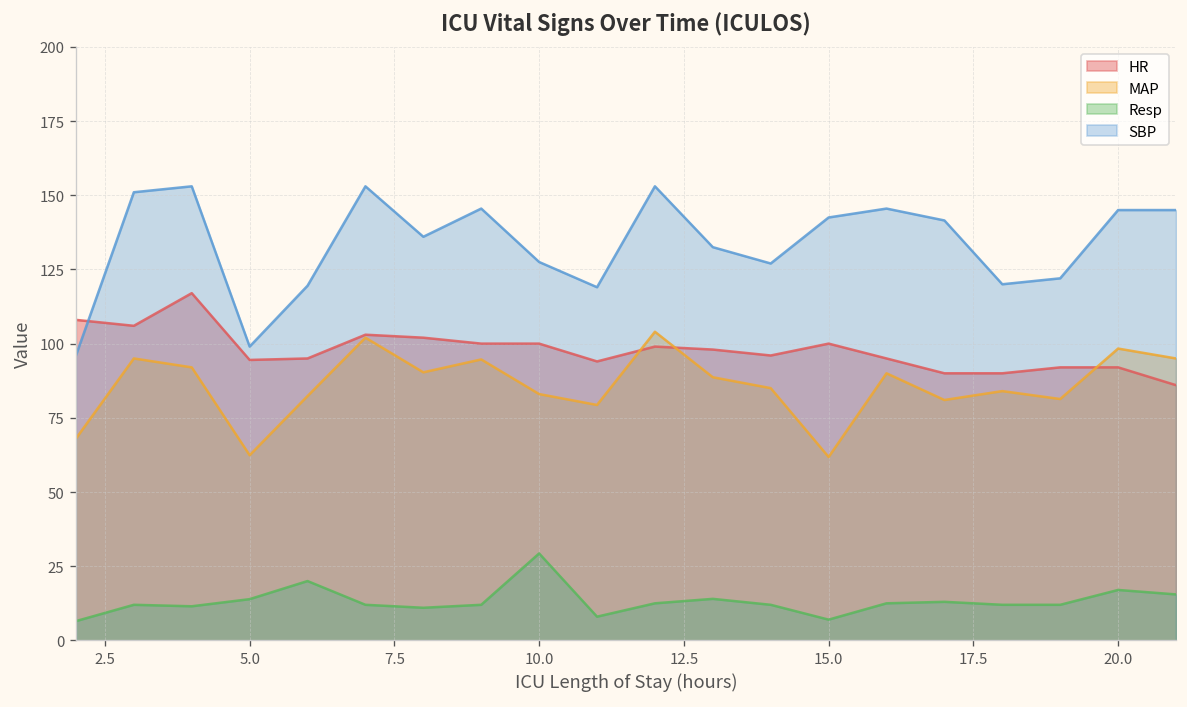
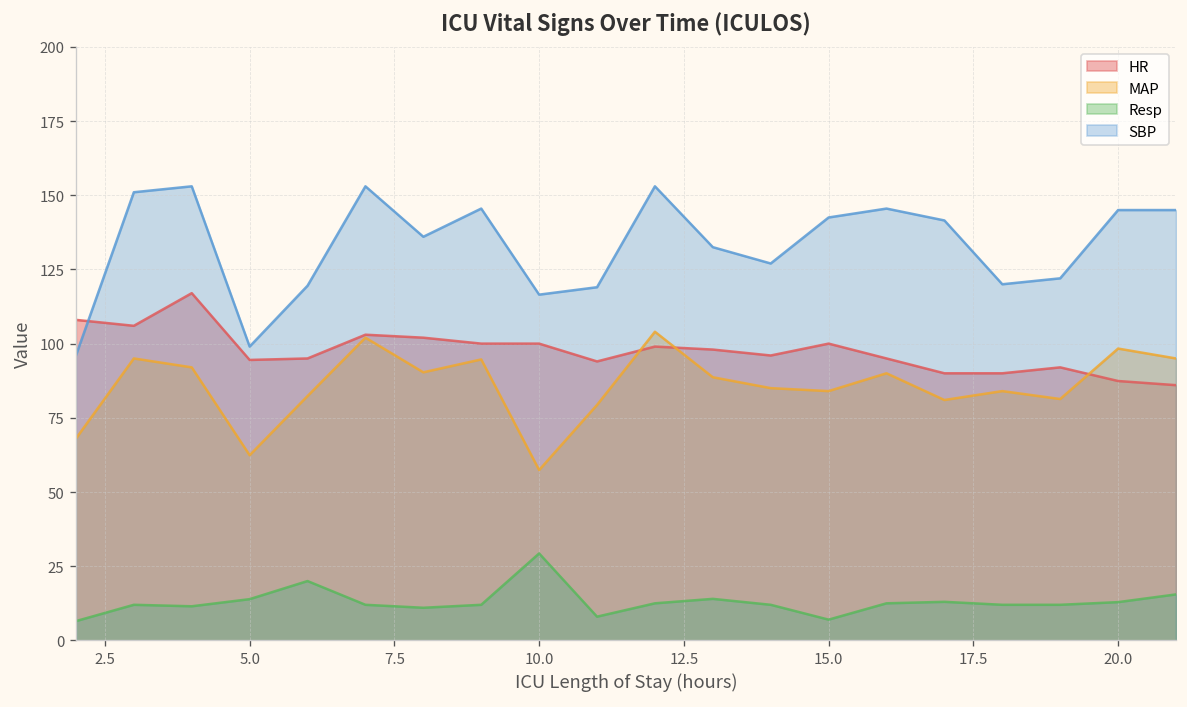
  {
    "HR": {
      "5.0": 95,
      "10.0": 100,
      "15.0": 100,
-     "20.0": 92
+     "20.0": 87
    },
    "MAP": {
      "5.0": 62,
-     "10.0": 83,
-     "15.0": 62,
+     "10.0": 57,
+     "15.0": 84,
      "20.0": 98
    },
    "Resp": {
      "5.0": 14,
      "10.0": 29,
      "15.0": 7,
-     "20.0": 17
+     "20.0": 13
    },
    "SBP": {
      "5.0": 99,
-     "10.0": 128,
+     "10.0": 117,
      "15.0": 143,
      "20.0": 145
    }
  }
